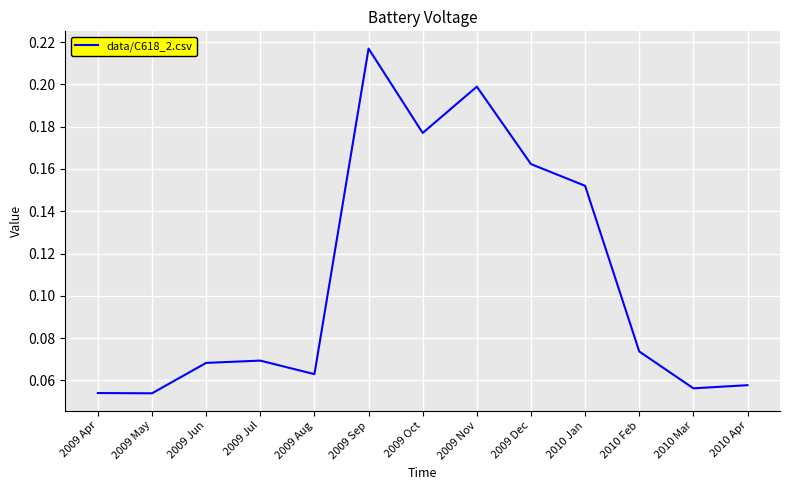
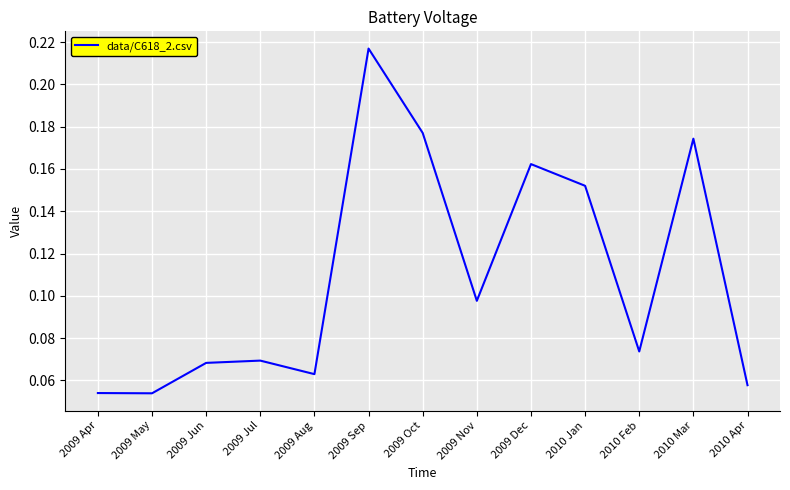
  {
    "2009 Apr": 0.054,
    "2009 May": 0.054,
    "2009 Jun": 0.068,
    "2009 Jul": 0.069,
    "2009 Aug": 0.063,
    "2009 Sep": 0.217,
    "2009 Oct": 0.177,
-   "2009 Nov": 0.199,
+   "2009 Nov": 0.098,
    "2009 Dec": 0.162,
    "2010 Jan": 0.152,
    "2010 Feb": 0.074,
-   "2010 Mar": 0.056,
+   "2010 Mar": 0.174,
    "2010 Apr": 0.058
  }
